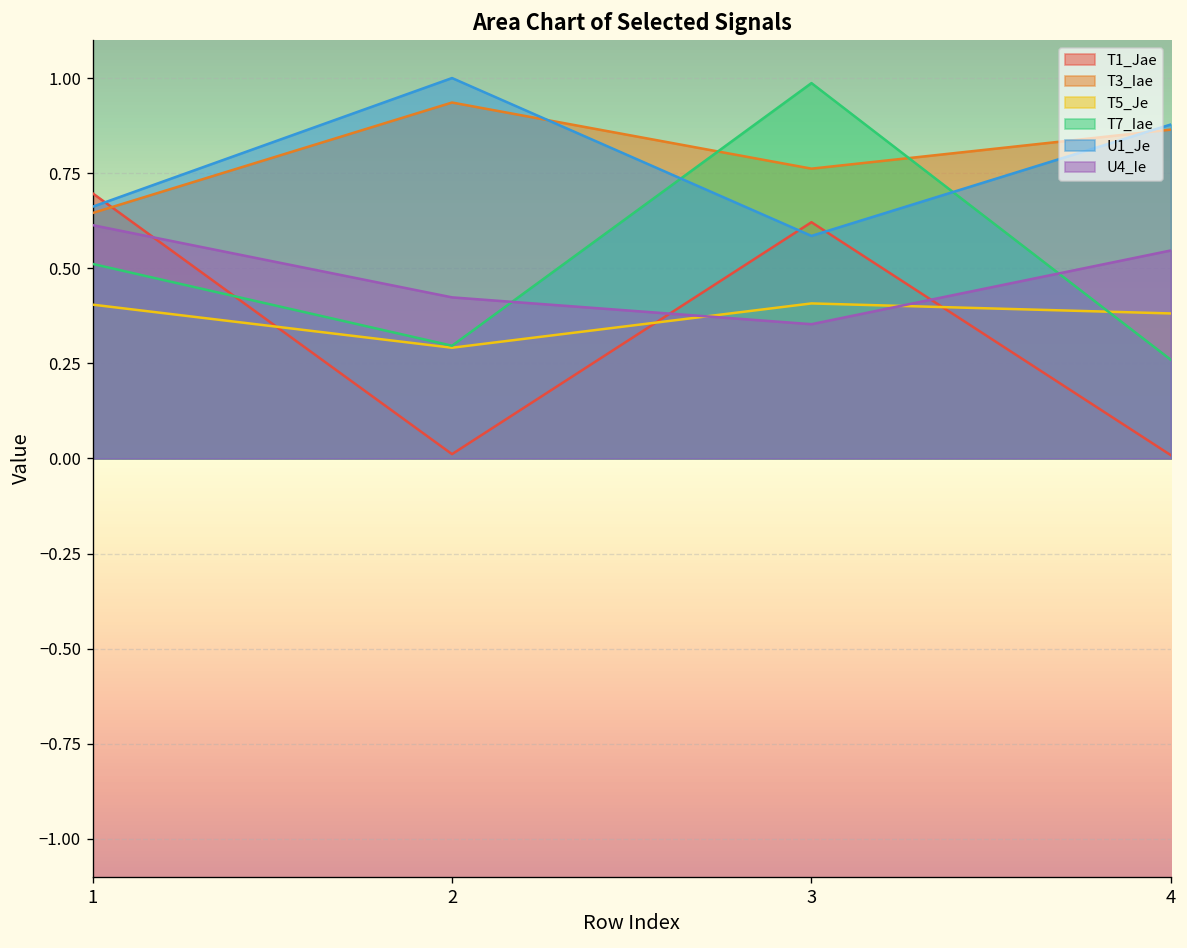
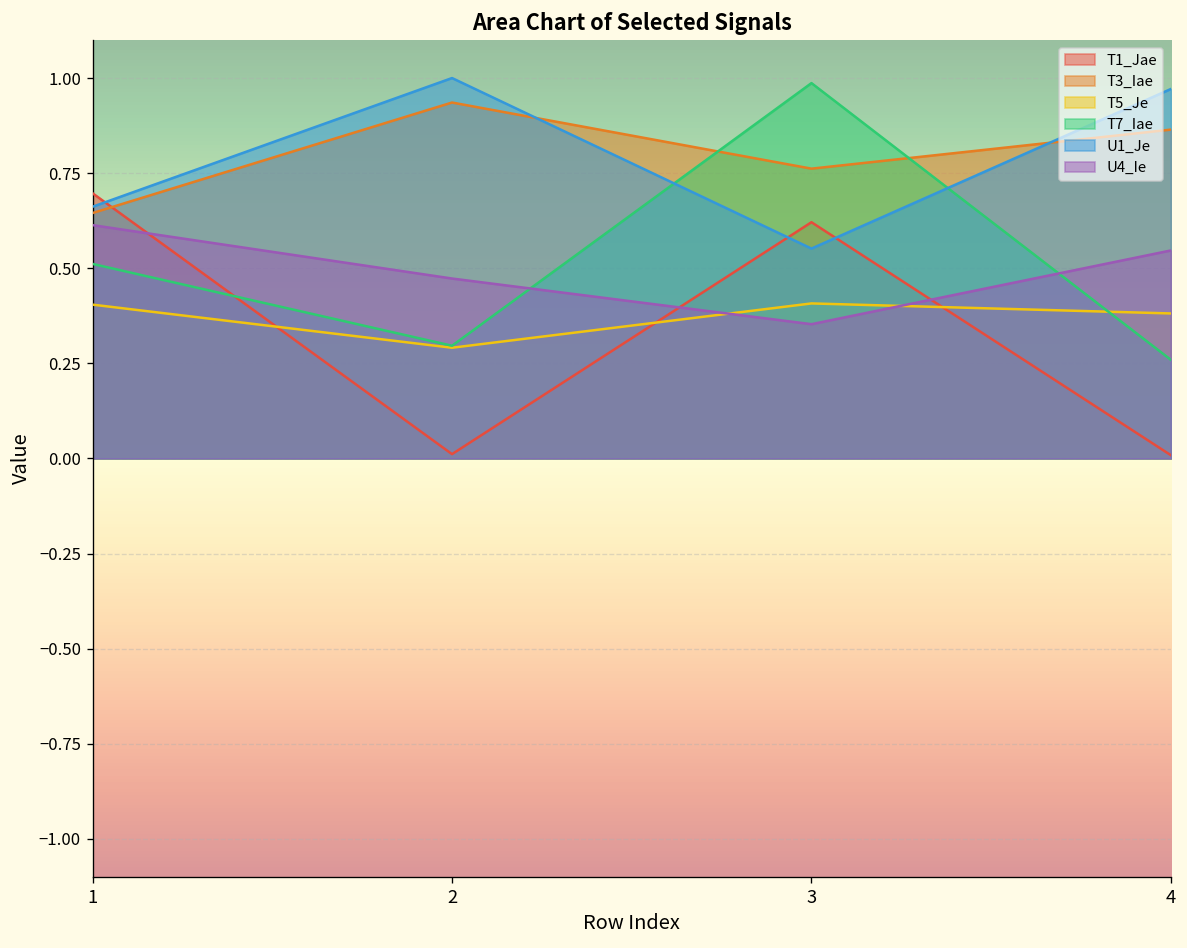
  {
    "T7_Iae": {
      "1": 0.51,
      "3": 0.99,
      "4": 0.26
    },
    "U1_Je": {
      "1": 0.66,
      "2": 1.00,
-     "3": 0.59,
-     "4": 0.88
+     "3": 0.55,
+     "4": 0.97
    },
    "U4_Ie": {
      "1": 0.61,
-     "2": 0.42,
+     "2": 0.47,
      "3": 0.35,
      "4": 0.55
    }
  }
